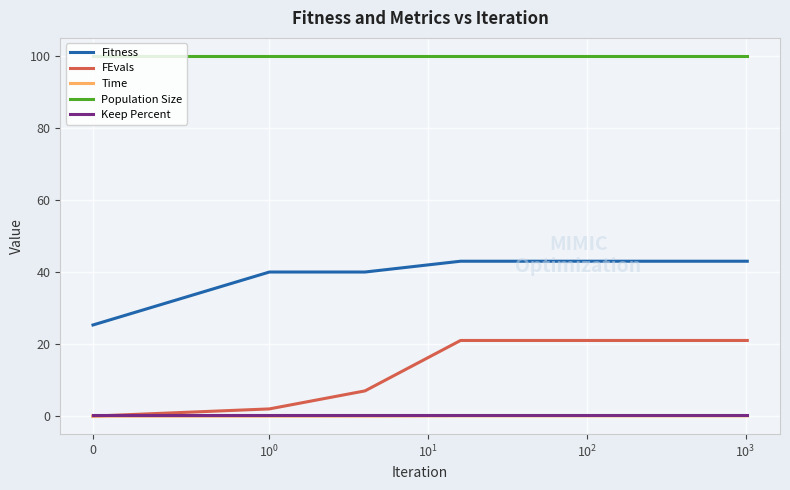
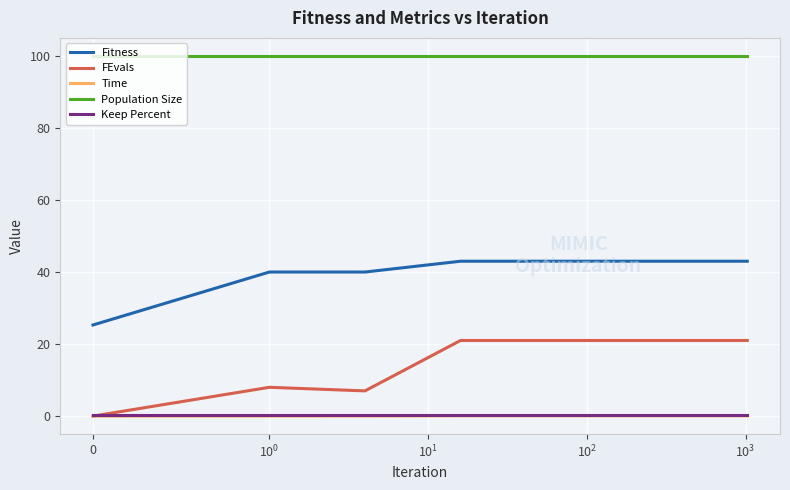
  {
    "Fitness": {
      "0": 25,
      "10^0": 40
    },
    "FEvals": {
-     "10^0": 2
+     "10^0": 8
    },
    "Population Size": {
      "10^0": 100
    }
  }
